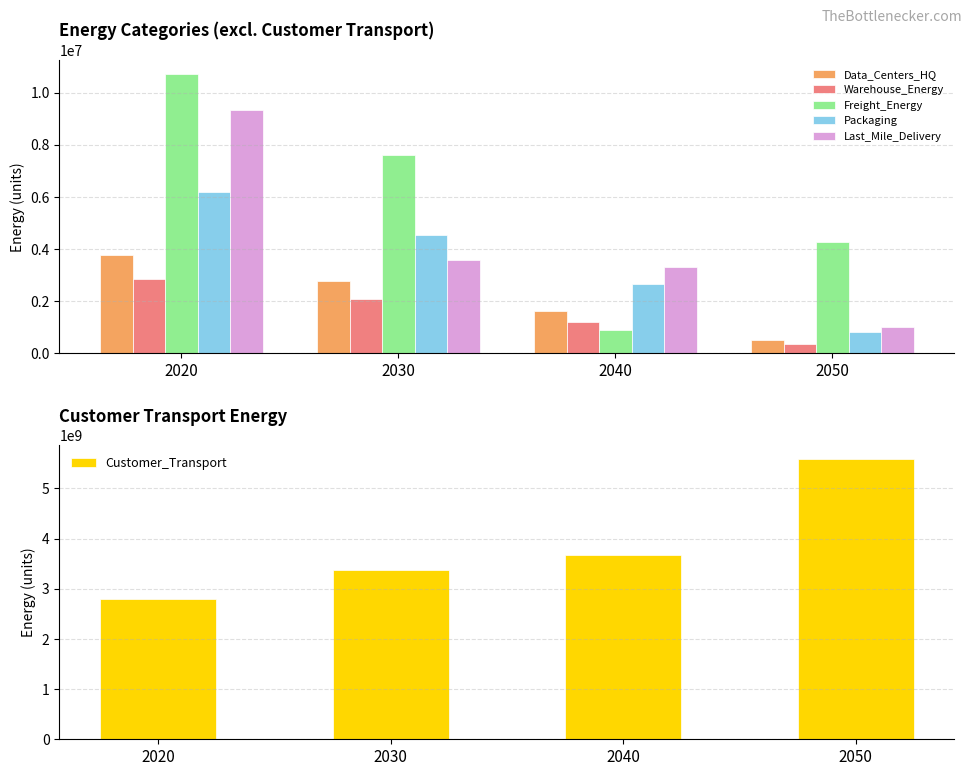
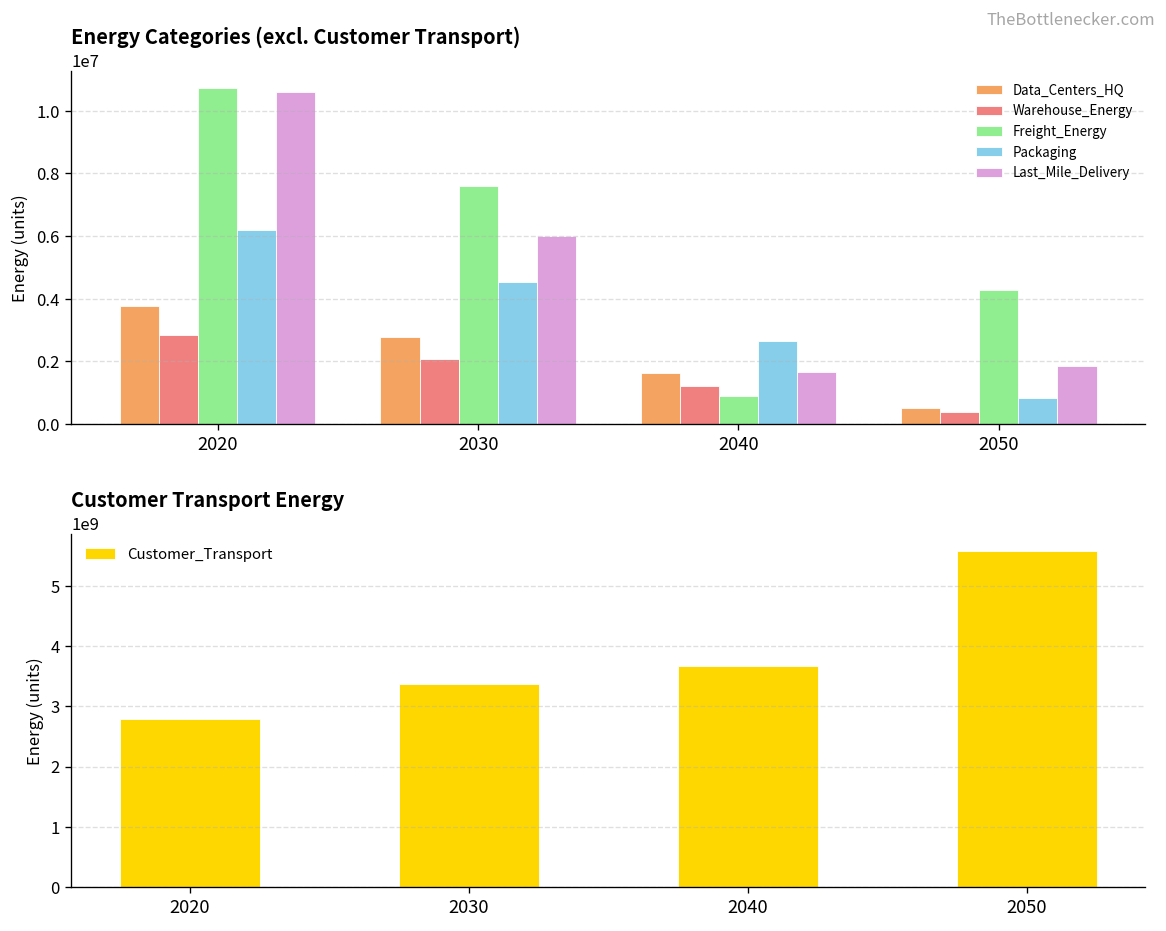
  {
    "Energy Categories (excl. Customer Transport)": {
      "Freight_Energy": {
        "2020": 10700000,
        "2030": 7600000,
        "2040": 900000,
        "2050": 4300000
      },
      "Packaging": {
        "2020": 6200000,
        "2030": 4500000,
        "2040": 2700000,
        "2050": 800000
      },
      "Last_Mile_Delivery": {
-       "2020": 9300000,
-       "2030": 3600000,
-       "2040": 3300000,
-       "2050": 1000000
+       "2020": 10600000,
+       "2030": 6000000,
+       "2040": 1700000,
+       "2050": 1800000
      }
    },
    "Customer Transport Energy": {
      "2020": 2800000000,
      "2030": 3400000000,
      "2040": 3700000000,
      "2050": 5600000000
    }
  }
